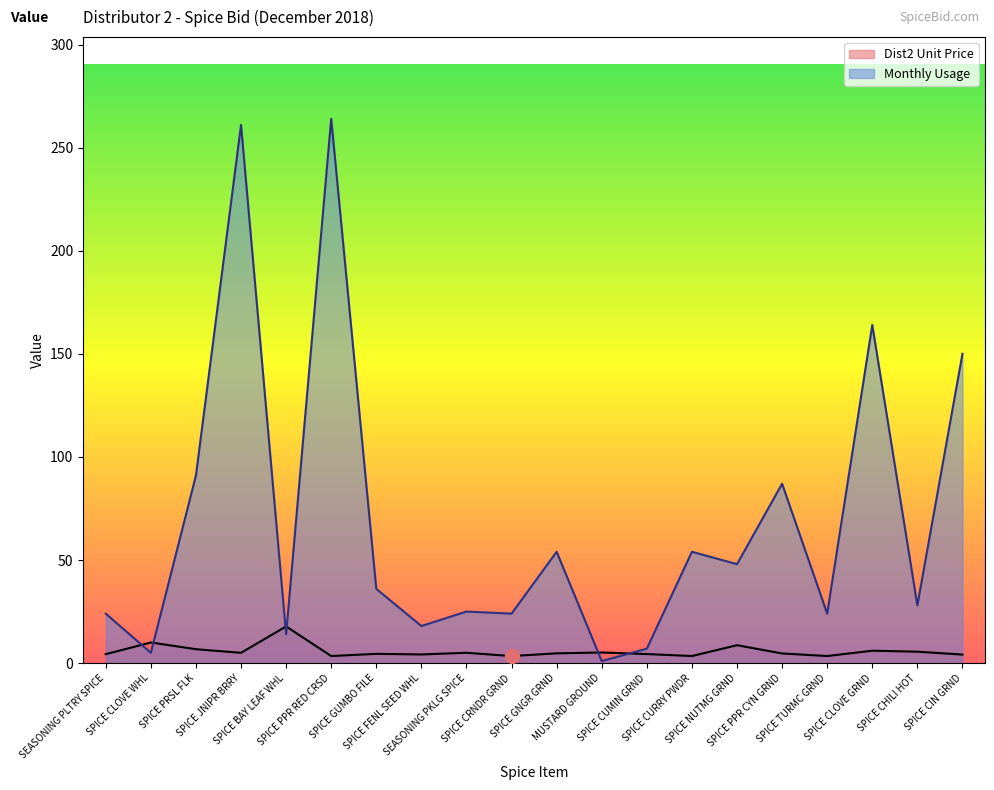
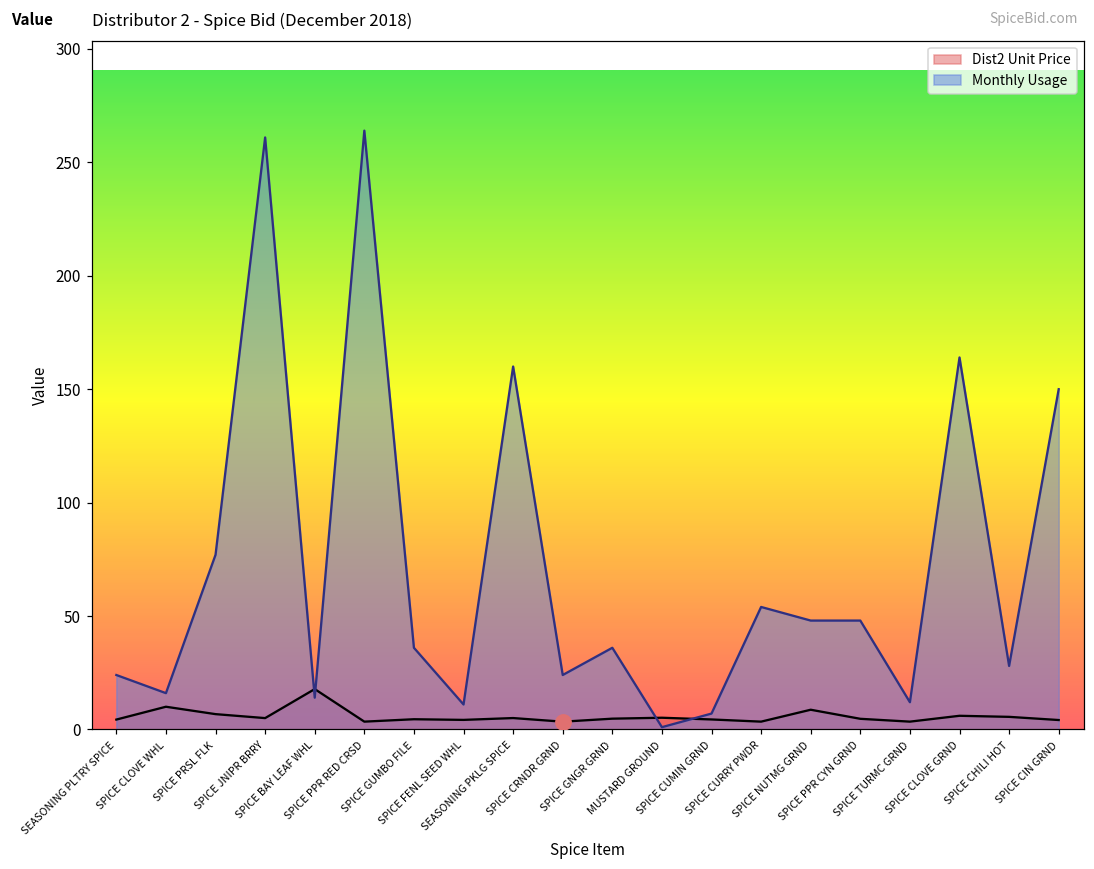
  {
    "Monthly Usage": {
      "SEASONING PLTRY SPICE": 24,
-     "SPICE CLOVE WHL": 5,
-     "SPICE PRSL FLK": 91,
+     "SPICE CLOVE WHL": 16,
+     "SPICE PRSL FLK": 77,
      "SPICE JNIPR BRRY": 261,
      "SPICE BAY LEAF WHL": 14,
      "SPICE PPR RED CRSD": 264,
      "SPICE GUMBO FILE": 36,
-     "SPICE FENL SEED WHL": 18,
-     "SEASONING PKLG SPICE": 25,
+     "SPICE FENL SEED WHL": 11,
+     "SEASONING PKLG SPICE": 160,
      "SPICE CRNDR GRND": 24,
-     "SPICE GNGR GRND": 54,
+     "SPICE GNGR GRND": 36,
      "MUSTARD GROUND": 1,
      "SPICE CUMIN GRND": 7,
      "SPICE CURRY PWDR": 54,
      "SPICE NUTMG GRND": 48,
-     "SPICE PPR CYN GRND": 87,
-     "SPICE TURMC GRND": 24,
+     "SPICE PPR CYN GRND": 48,
+     "SPICE TURMC GRND": 12,
      "SPICE CLOVE GRND": 164,
      "SPICE CHILI HOT": 28,
      "SPICE CIN GRND": 150
    }
  }
